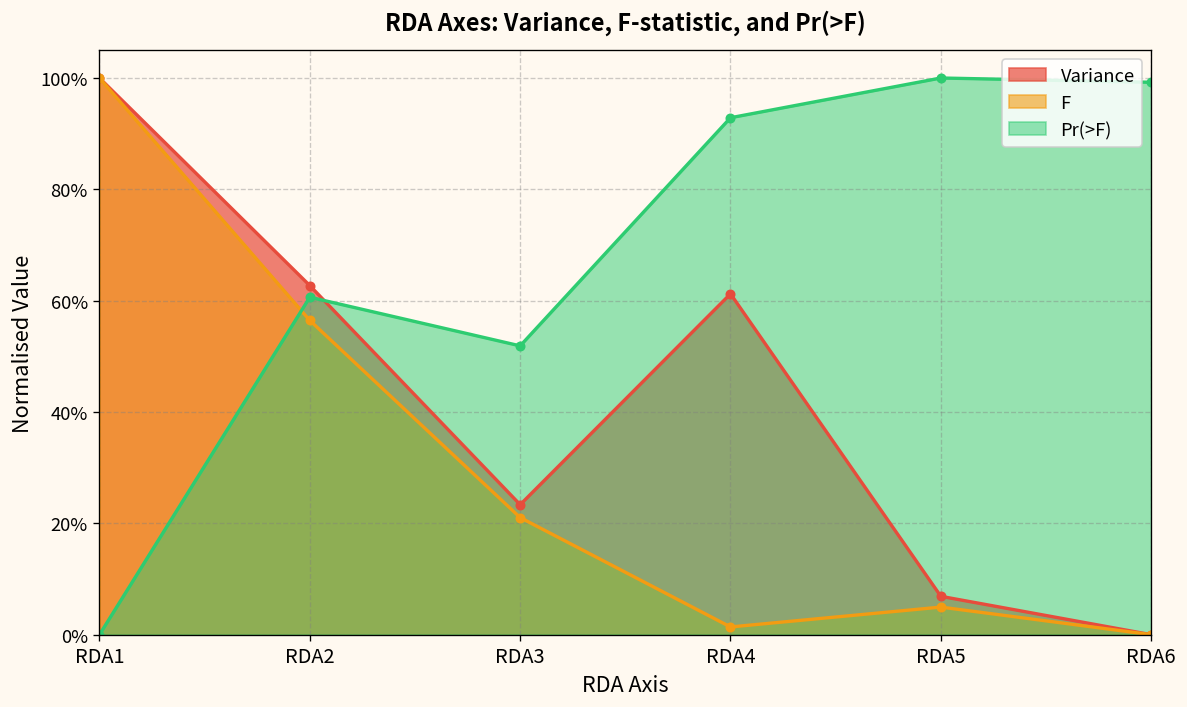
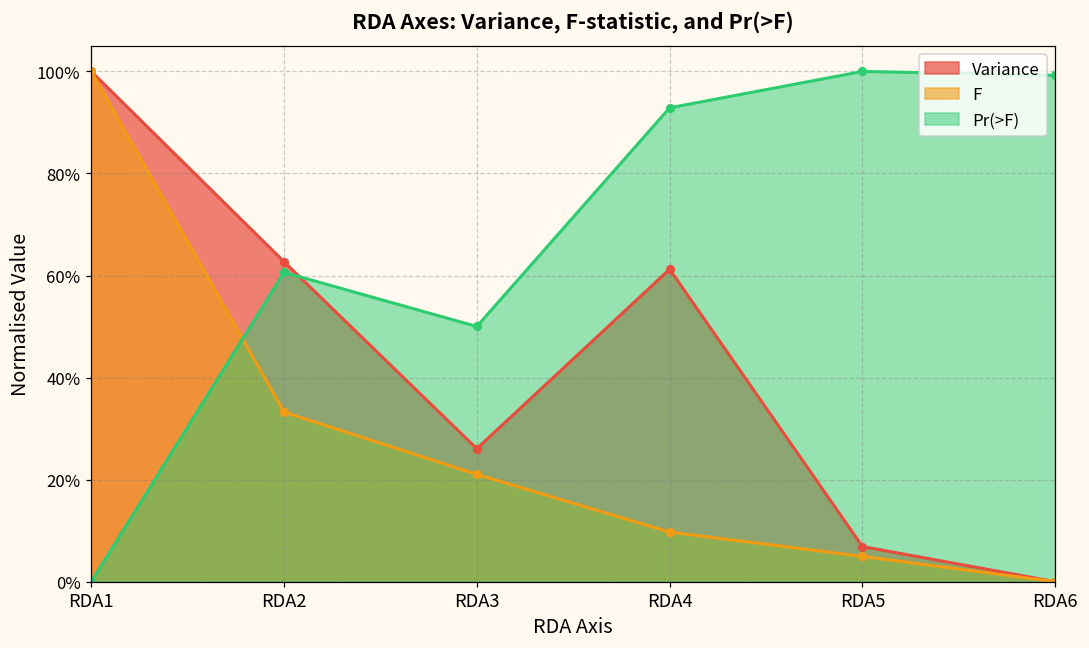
  {
    "Variance": {
      "RDA2": "63%",
-     "RDA3": "23%",
+     "RDA3": "26%",
      "RDA4": "61%",
      "RDA5": "7%"
    },
    "F": {
-     "RDA2": "56%",
+     "RDA2": "33%",
      "RDA3": "21%",
-     "RDA4": "1%",
+     "RDA4": "10%",
      "RDA5": "5%"
    },
    "Pr(>F)": {
      "RDA1": "0%",
      "RDA2": "61%",
-     "RDA3": "52%",
+     "RDA3": "50%",
      "RDA4": "93%",
      "RDA5": "100%",
      "RDA6": "99%"
    }
  }
